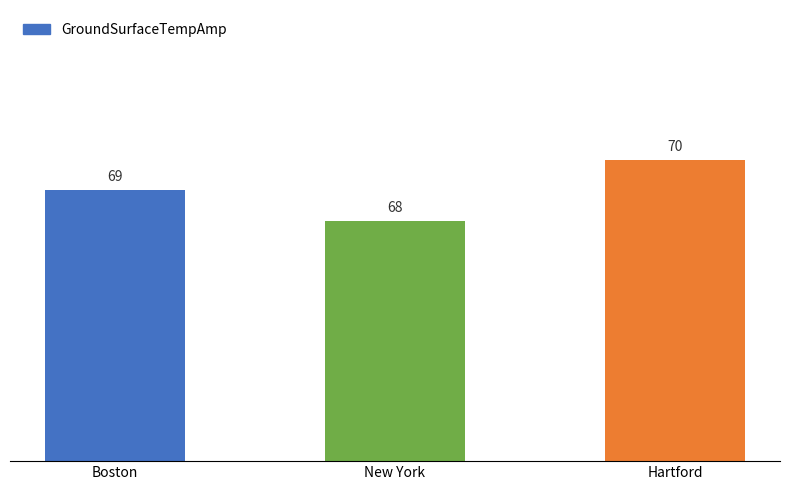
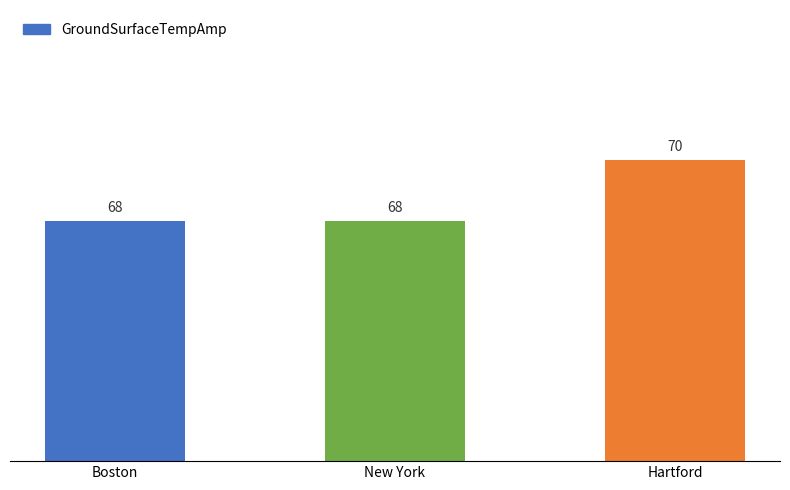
  {
-   "Boston": 69,
+   "Boston": 68,
    "New York": 68,
    "Hartford": 70
  }
